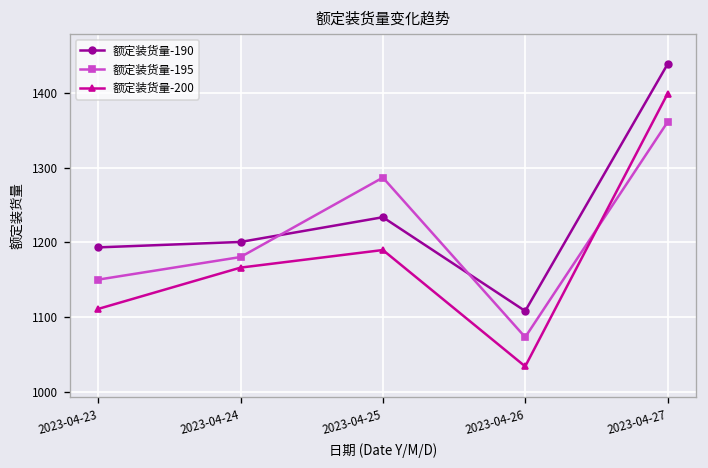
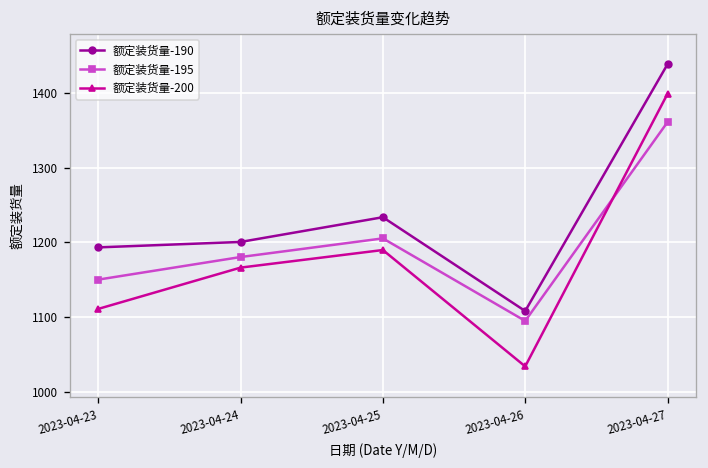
  {
    "额定装货量-195": {
      "2023-04-23": 1150,
      "2023-04-24": 1180,
-     "2023-04-25": 1290,
-     "2023-04-26": 1070,
+     "2023-04-25": 1210,
+     "2023-04-26": 1090,
      "2023-04-27": 1360
    }
  }
